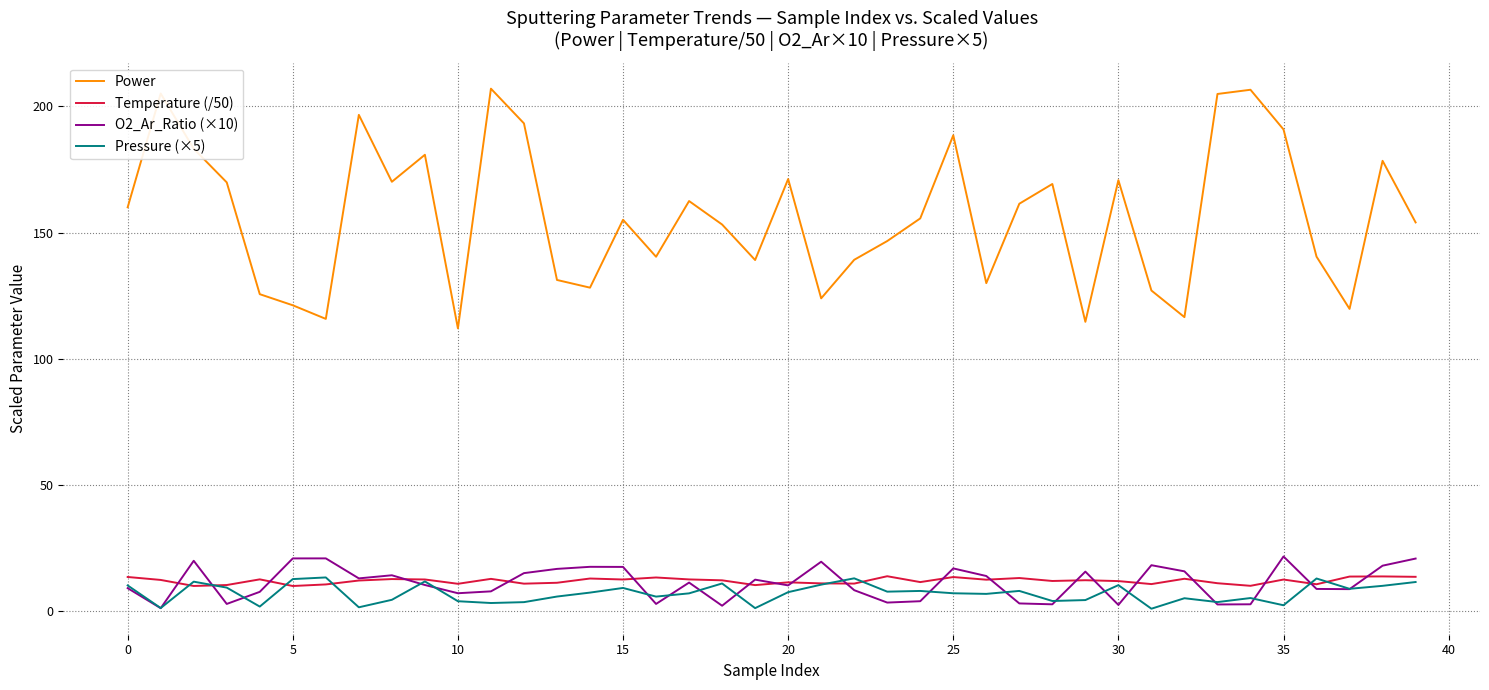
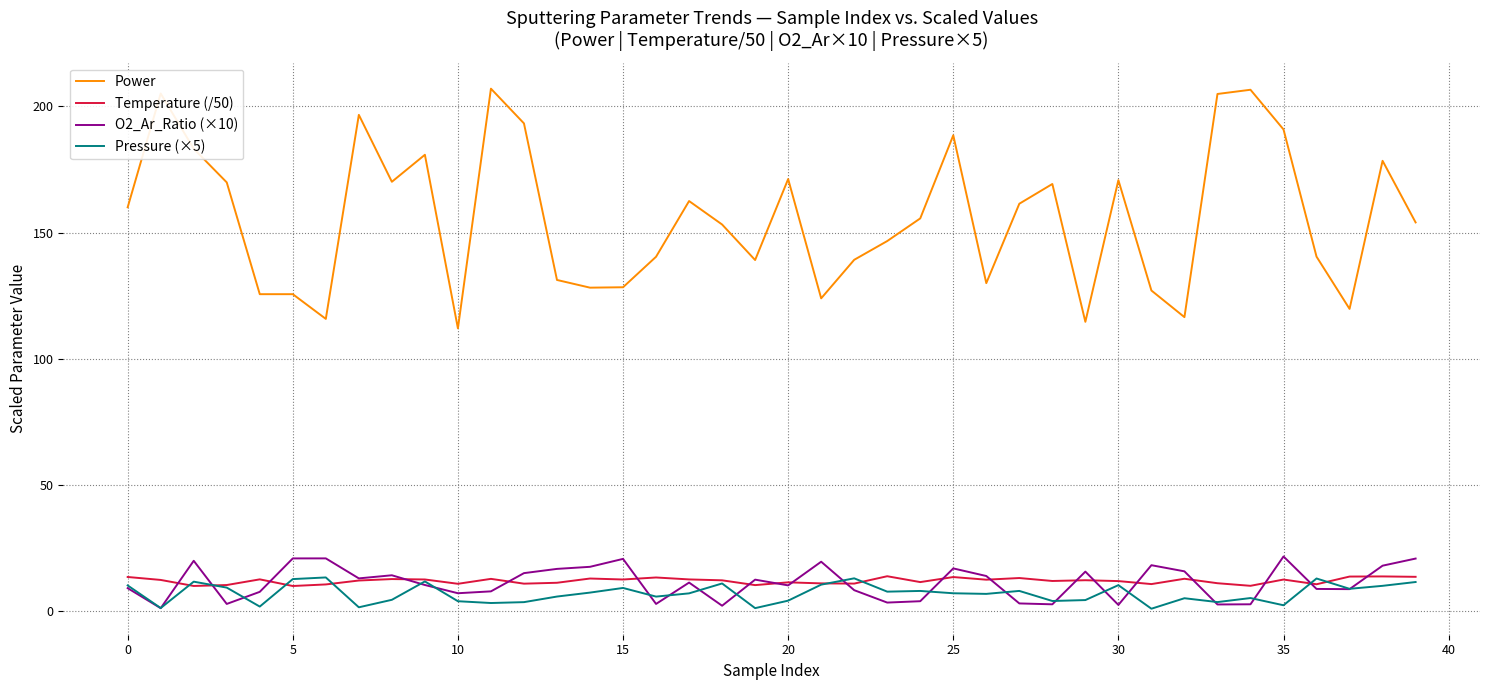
  {
    "Power": {
      "0": 160,
-     "5": 121,
+     "5": 126,
      "10": 112,
-     "15": 155,
+     "15": 128,
      "20": 171,
      "25": 189,
      "30": 171,
      "35": 191
    },
    "Temperature (/50)": {
      "0": 14,
      "5": 10,
      "10": 11,
      "15": 13,
      "20": 11,
      "25": 14,
      "30": 12,
      "35": 13
    },
    "O2_Ar_Ratio (×10)": {
      "0": 9,
      "5": 21,
      "10": 7,
-     "15": 18,
+     "15": 21,
      "20": 10,
      "25": 17,
      "30": 3,
      "35": 22
    },
    "Pressure (×5)": {
      "0": 10,
      "5": 13,
      "10": 4,
      "15": 9,
-     "20": 8,
+     "20": 4,
      "25": 7,
      "30": 10,
      "35": 2
    }
  }
